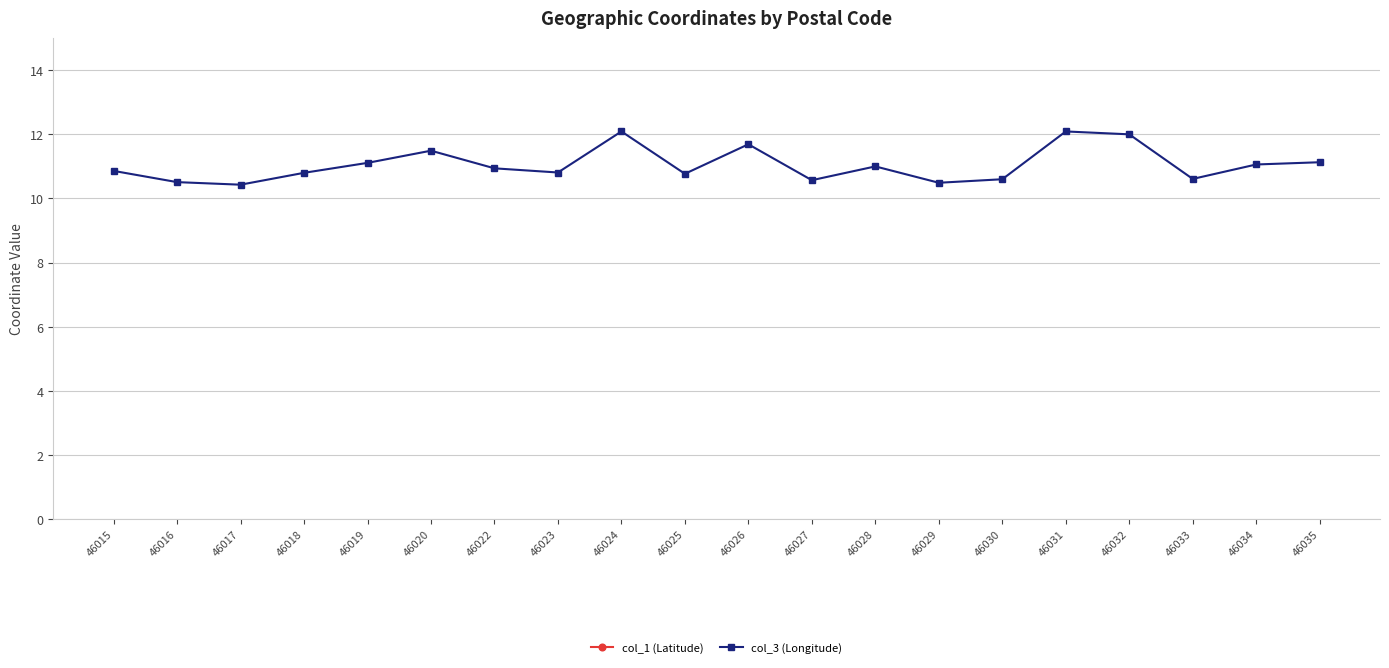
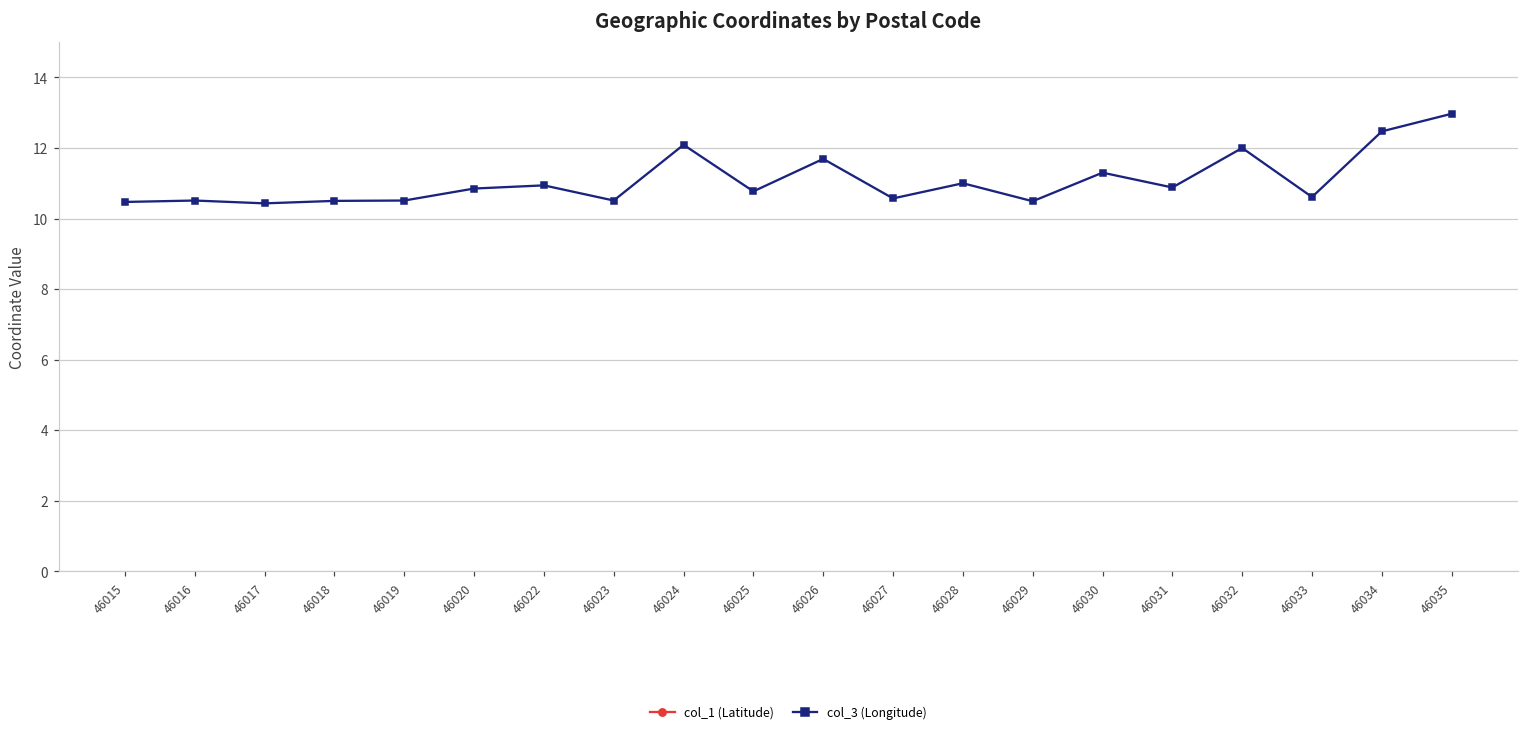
  {
    "col_3 (Longitude)": {
-     "46015": 10.9,
+     "46015": 10.5,
      "46016": 10.5,
      "46017": 10.4,
-     "46018": 10.8,
-     "46019": 11.1,
-     "46020": 11.5,
+     "46018": 10.5,
+     "46019": 10.5,
+     "46020": 10.9,
      "46022": 10.9,
-     "46023": 10.8,
+     "46023": 10.5,
      "46024": 12.1,
      "46025": 10.8,
      "46026": 11.7,
      "46027": 10.6,
      "46028": 11.0,
      "46029": 10.5,
-     "46030": 10.6,
-     "46031": 12.1,
+     "46030": 11.3,
+     "46031": 10.9,
      "46032": 12.0,
      "46033": 10.6,
-     "46034": 11.1,
-     "46035": 11.1
+     "46034": 12.5,
+     "46035": 13.0
    }
  }
